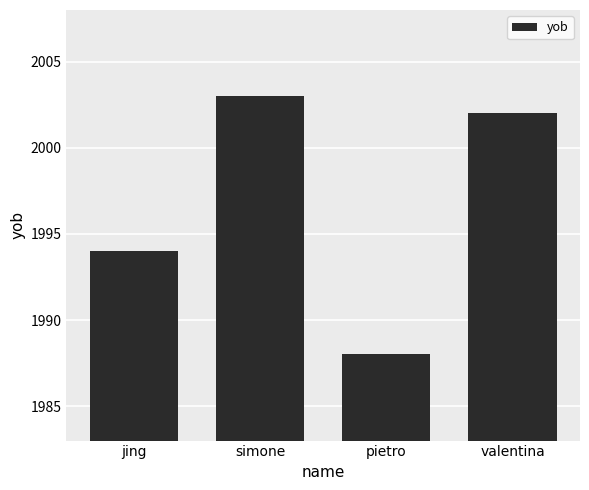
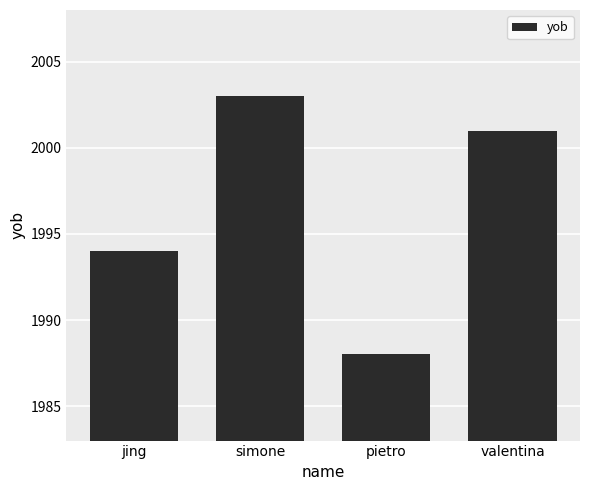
  {
    "jing": 1994,
    "simone": 2003,
    "pietro": 1988,
-   "valentina": 2002
+   "valentina": 2001
  }
